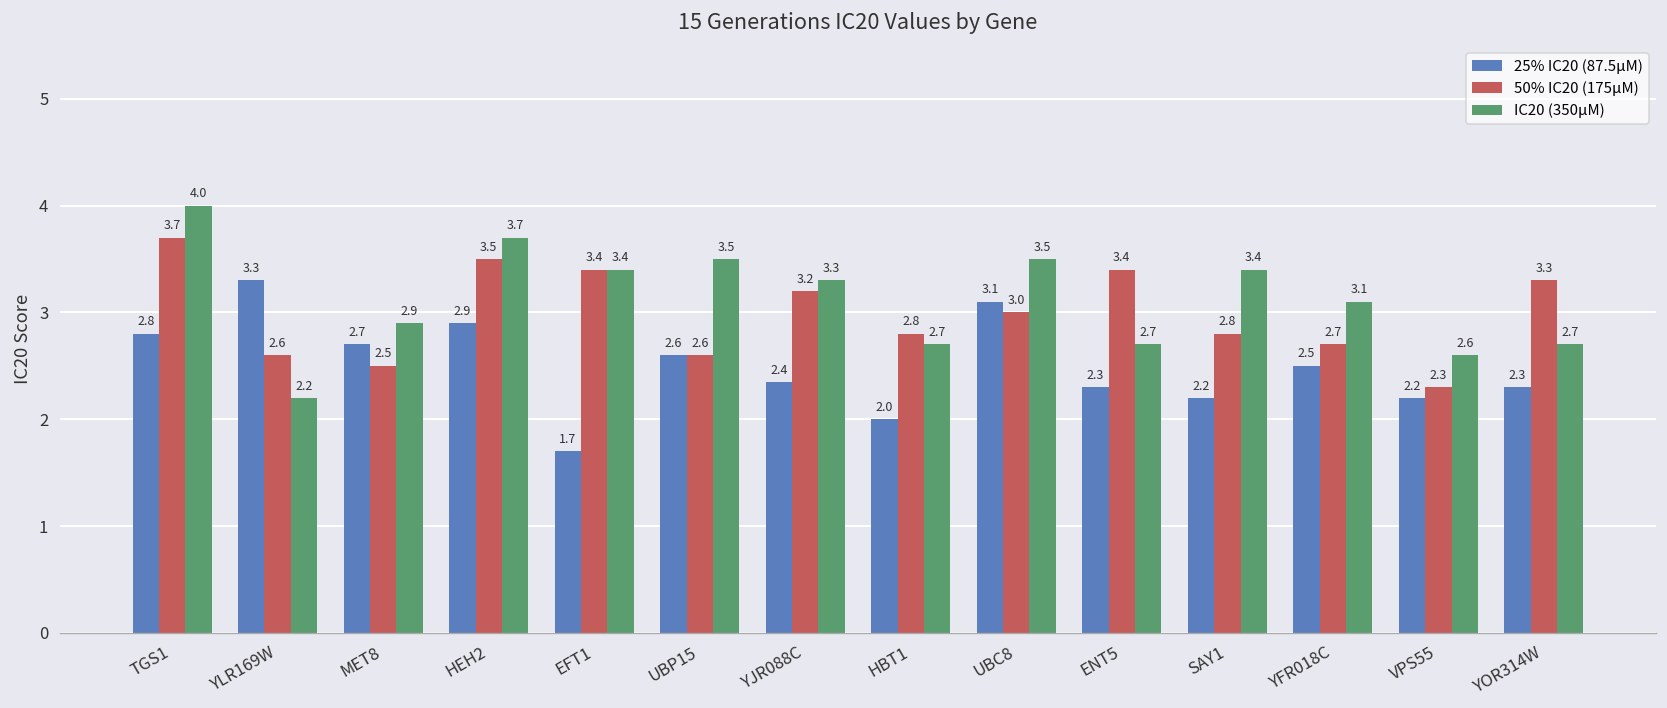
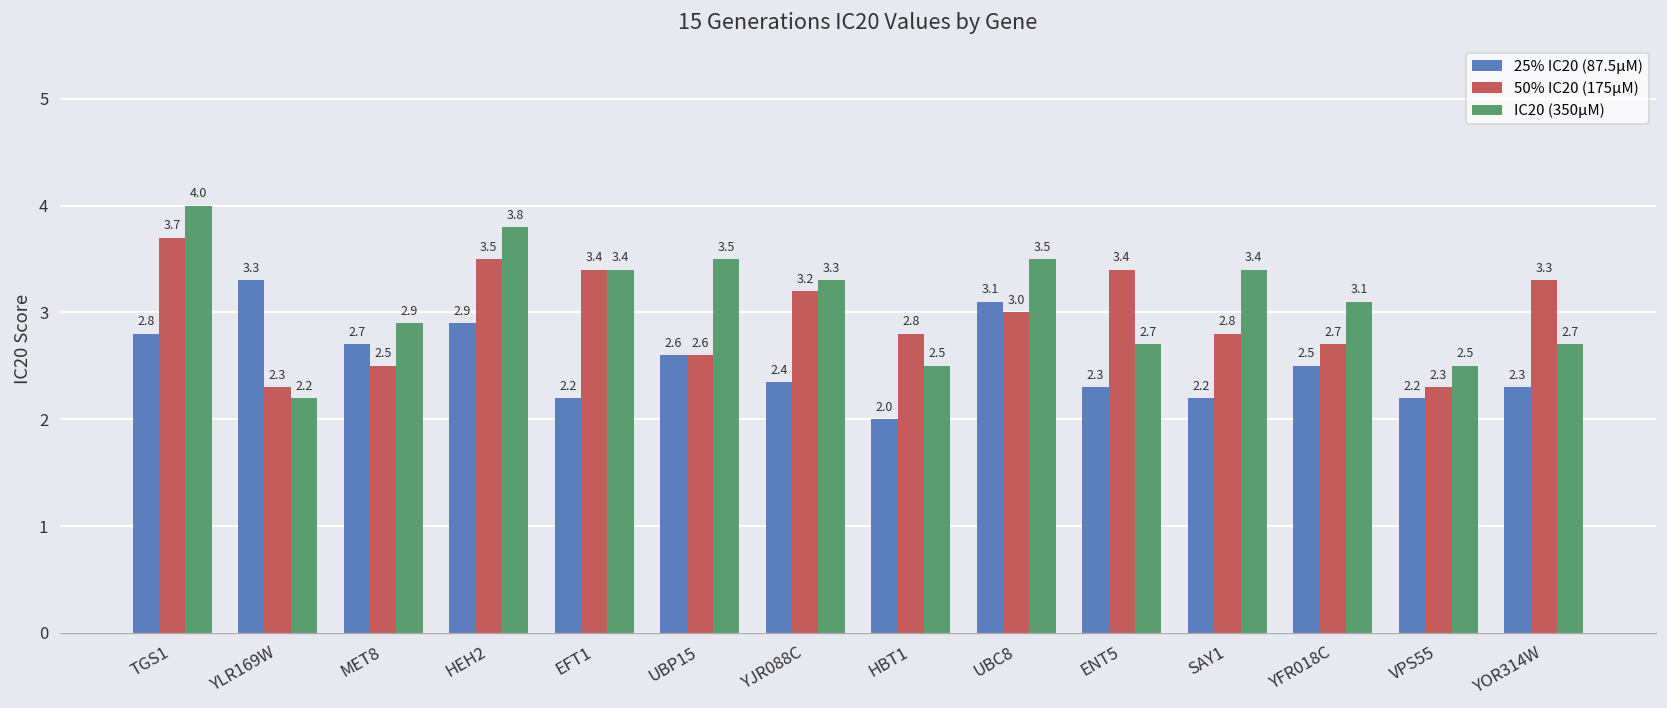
  {
    "25% IC20 (87.5µM)": {
      "TGS1": 2.8,
      "YLR169W": 3.3,
      "MET8": 2.7,
      "HEH2": 2.9,
-     "EFT1": 1.7,
+     "EFT1": 2.2,
      "UBP15": 2.6,
      "YJR088C": 2.4,
      "HBT1": 2.0,
      "UBC8": 3.1,
      "ENT5": 2.3,
      "SAY1": 2.2,
      "YFR018C": 2.5,
      "VPS55": 2.2,
      "YOR314W": 2.3
    },
    "50% IC20 (175µM)": {
      "TGS1": 3.7,
-     "YLR169W": 2.6,
+     "YLR169W": 2.3,
      "MET8": 2.5,
      "HEH2": 3.5,
      "EFT1": 3.4,
      "UBP15": 2.6,
      "YJR088C": 3.2,
      "HBT1": 2.8,
      "UBC8": 3.0,
      "ENT5": 3.4,
      "SAY1": 2.8,
      "YFR018C": 2.7,
      "VPS55": 2.3,
      "YOR314W": 3.3
    },
    "IC20 (350µM)": {
      "TGS1": 4.0,
      "YLR169W": 2.2,
      "MET8": 2.9,
-     "HEH2": 3.7,
+     "HEH2": 3.8,
      "EFT1": 3.4,
      "UBP15": 3.5,
      "YJR088C": 3.3,
-     "HBT1": 2.7,
+     "HBT1": 2.5,
      "UBC8": 3.5,
      "ENT5": 2.7,
      "SAY1": 3.4,
      "YFR018C": 3.1,
-     "VPS55": 2.6,
+     "VPS55": 2.5,
      "YOR314W": 2.7
    }
  }
